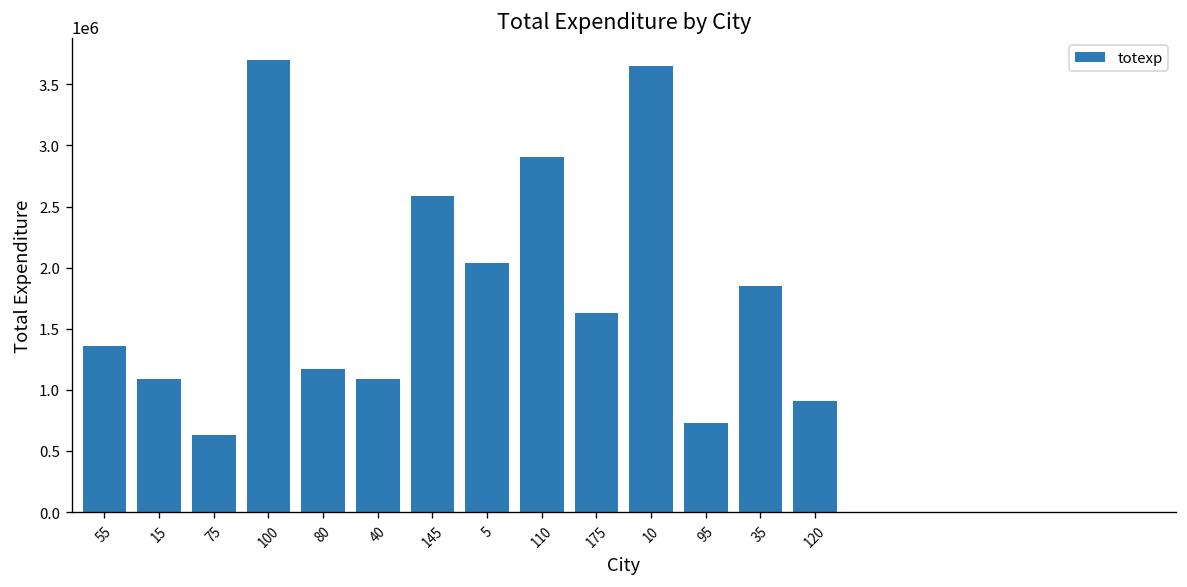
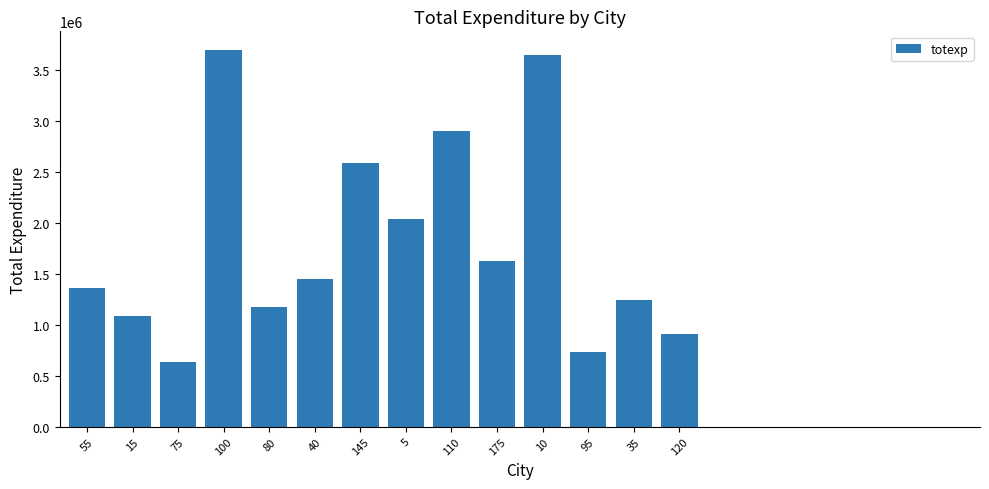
  {
    "80": 1170000,
-   "40": 1090000,
+   "40": 1450000,
    "145": 2590000,
    "175": 1630000,
    "10": 3650000,
    "95": 730000,
-   "35": 1850000,
+   "35": 1240000,
    "120": 910000
  }
